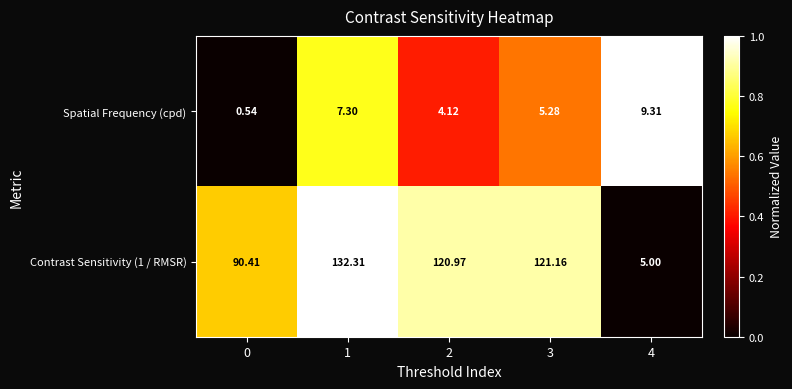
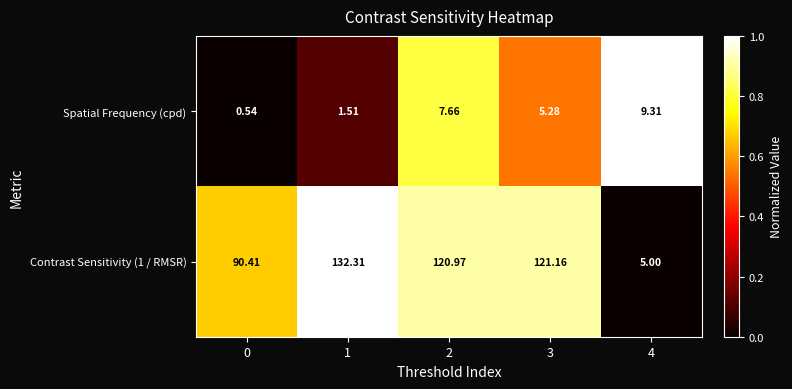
  {
    "Spatial Frequency (cpd)": {
      "0": 0.54,
-     "1": 7.30,
-     "2": 4.12,
+     "1": 1.51,
+     "2": 7.66,
      "3": 5.28,
      "4": 9.31
    },
    "Contrast Sensitivity (1 / RMSR)": {
      "0": 90.41,
      "1": 132.31,
      "2": 120.97,
      "3": 121.16,
      "4": 5.00
    }
  }
